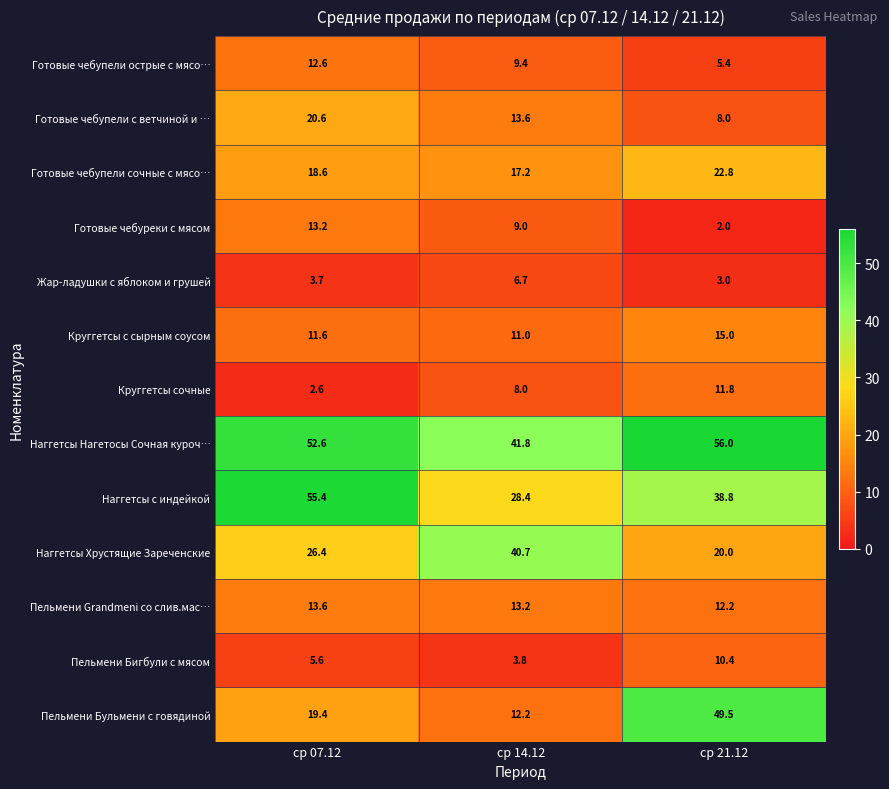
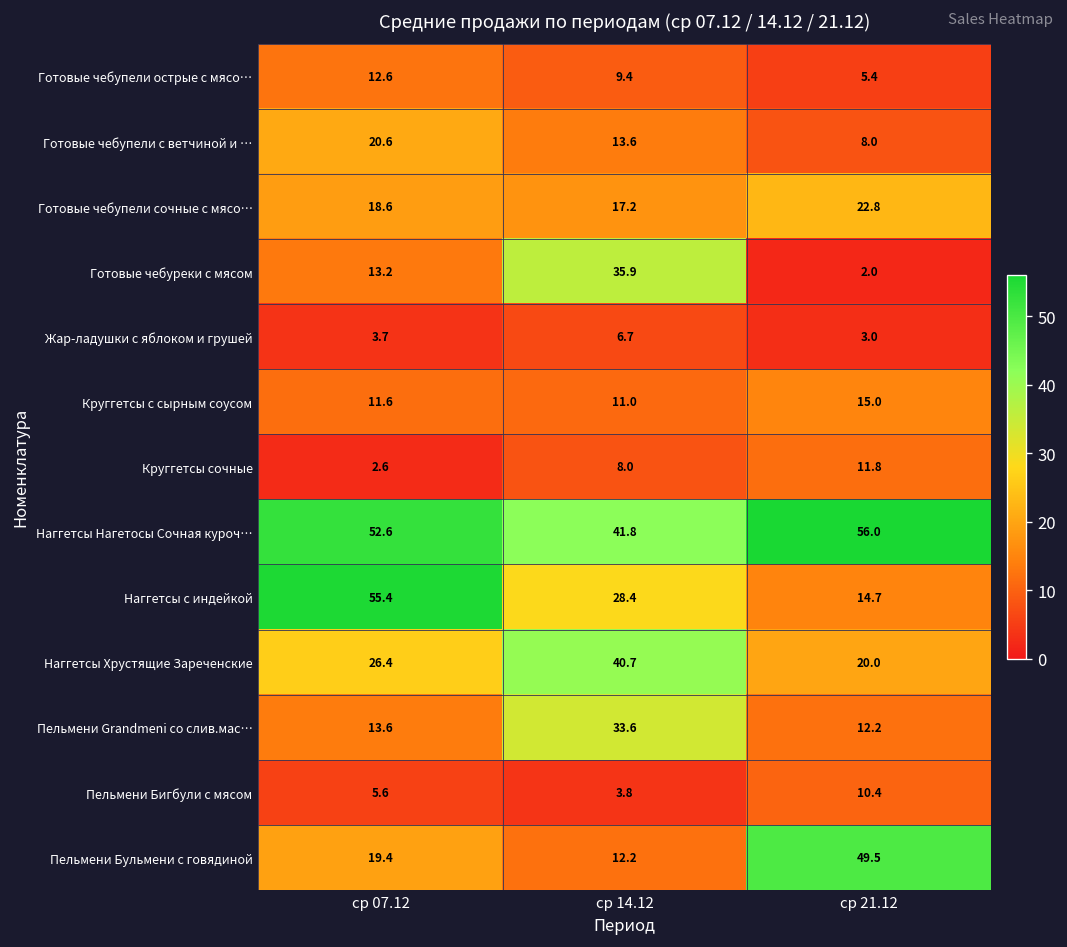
  {
    "Готовые чебупели острые с мясо…": {
      "ср 07.12": 12.6,
      "ср 14.12": 9.4,
      "ср 21.12": 5.4
    },
    "Готовые чебупели с ветчиной и …": {
      "ср 07.12": 20.6,
      "ср 14.12": 13.6,
      "ср 21.12": 8.0
    },
    "Готовые чебупели сочные с мясо…": {
      "ср 07.12": 18.6,
      "ср 14.12": 17.2,
      "ср 21.12": 22.8
    },
    "Готовые чебуреки с мясом": {
      "ср 07.12": 13.2,
-     "ср 14.12": 9.0,
+     "ср 14.12": 35.9,
      "ср 21.12": 2.0
    },
    "Жар-ладушки с яблоком и грушей": {
      "ср 07.12": 3.7,
      "ср 14.12": 6.7,
      "ср 21.12": 3.0
    },
    "Круггетсы с сырным соусом": {
      "ср 07.12": 11.6,
      "ср 14.12": 11.0,
      "ср 21.12": 15.0
    },
    "Круггетсы сочные": {
      "ср 07.12": 2.6,
      "ср 14.12": 8.0,
      "ср 21.12": 11.8
    },
    "Наггетсы Нагетосы Сочная куроч…": {
      "ср 07.12": 52.6,
      "ср 14.12": 41.8,
      "ср 21.12": 56.0
    },
    "Наггетсы с индейкой": {
      "ср 07.12": 55.4,
      "ср 14.12": 28.4,
-     "ср 21.12": 38.8
+     "ср 21.12": 14.7
    },
    "Наггетсы Хрустящие Зареченские": {
      "ср 07.12": 26.4,
      "ср 14.12": 40.7,
      "ср 21.12": 20.0
    },
    "Пельмени Grandmeni со слив.мас…": {
      "ср 07.12": 13.6,
-     "ср 14.12": 13.2,
+     "ср 14.12": 33.6,
      "ср 21.12": 12.2
    },
    "Пельмени Бигбули с мясом": {
      "ср 07.12": 5.6,
      "ср 14.12": 3.8,
      "ср 21.12": 10.4
    },
    "Пельмени Бульмени с говядиной": {
      "ср 07.12": 19.4,
      "ср 14.12": 12.2,
      "ср 21.12": 49.5
    }
  }
